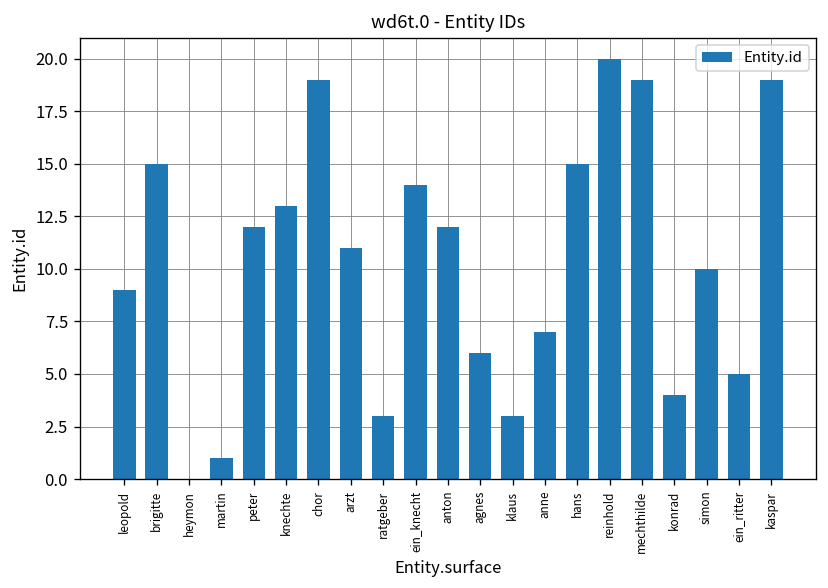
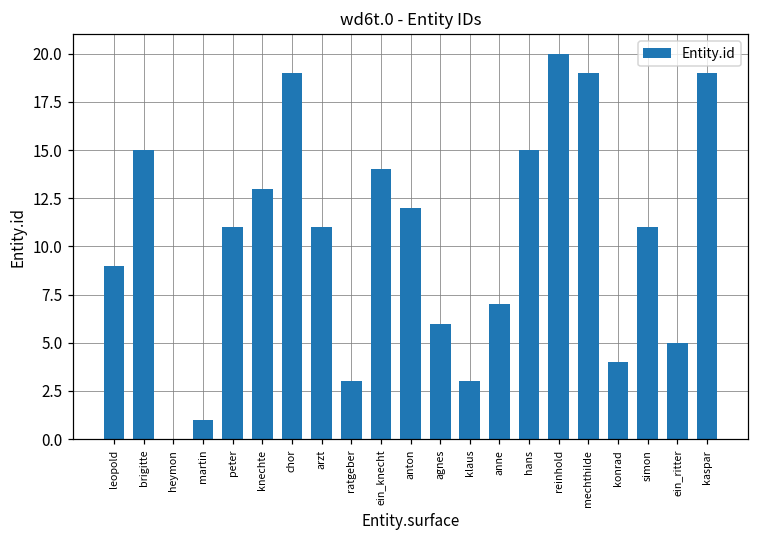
  {
    "leopold": 9,
    "brigitte": 15,
    "heymon": 0,
    "martin": 1,
-   "peter": 12,
+   "peter": 11,
    "knechte": 13,
    "chor": 19,
    "arzt": 11,
    "ratgeber": 3,
    "ein_knecht": 14,
    "anton": 12,
    "agnes": 6,
    "klaus": 3,
    "anne": 7,
    "hans": 15,
    "reinhold": 20,
    "mechthilde": 19,
    "konrad": 4,
-   "simon": 10,
+   "simon": 11,
    "ein_ritter": 5,
    "kaspar": 19
  }
